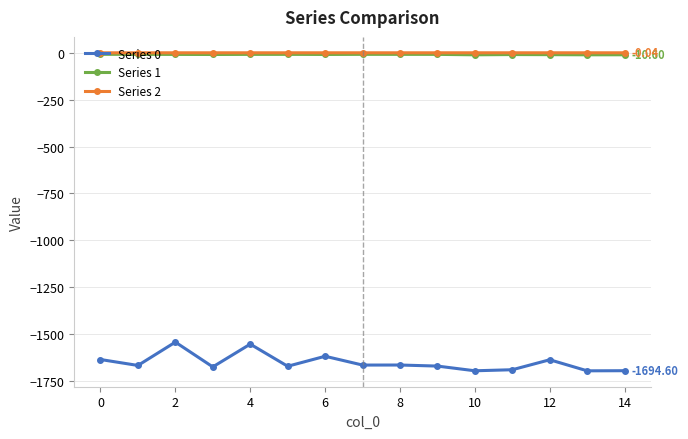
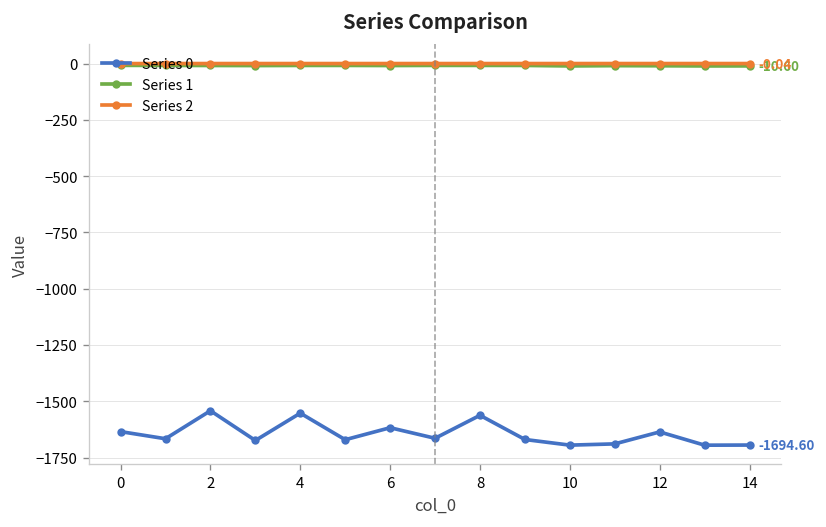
  {
    "Series 0": {
      "0": -1630,
      "2": -1540,
      "4": -1550,
      "6": -1620,
-     "8": -1660,
+     "8": -1560,
      "10": -1690,
      "12": -1640
    }
  }
